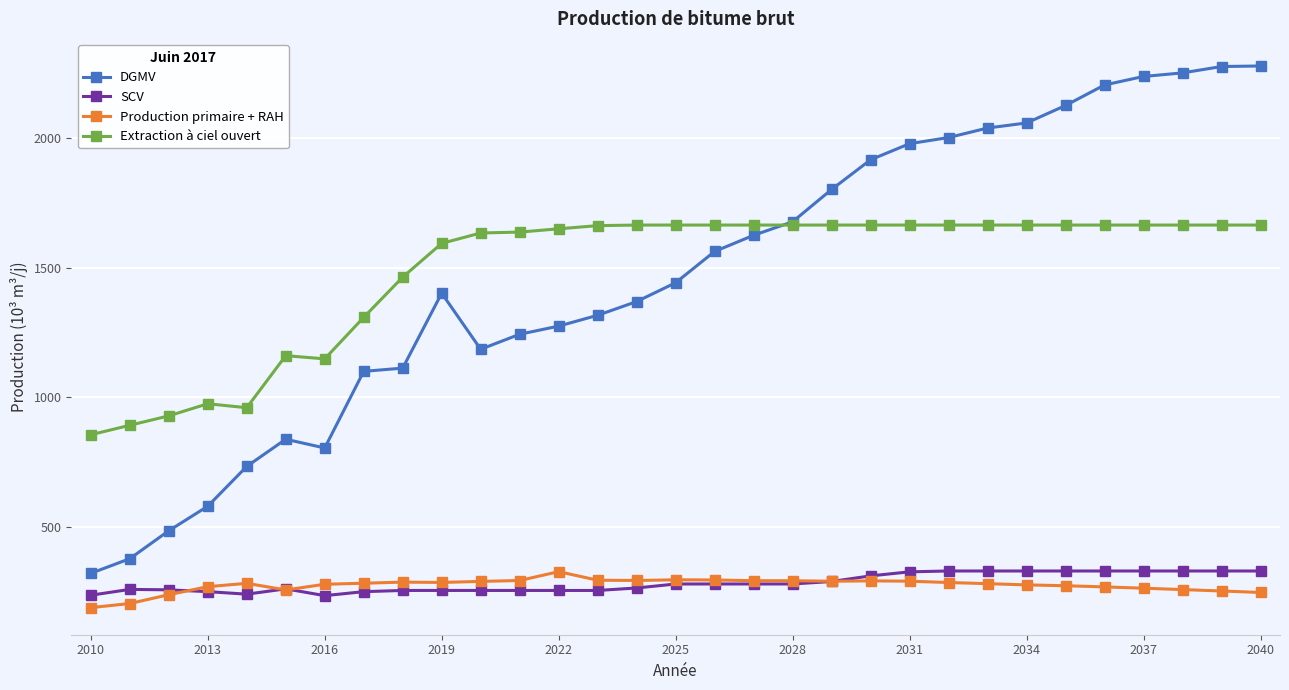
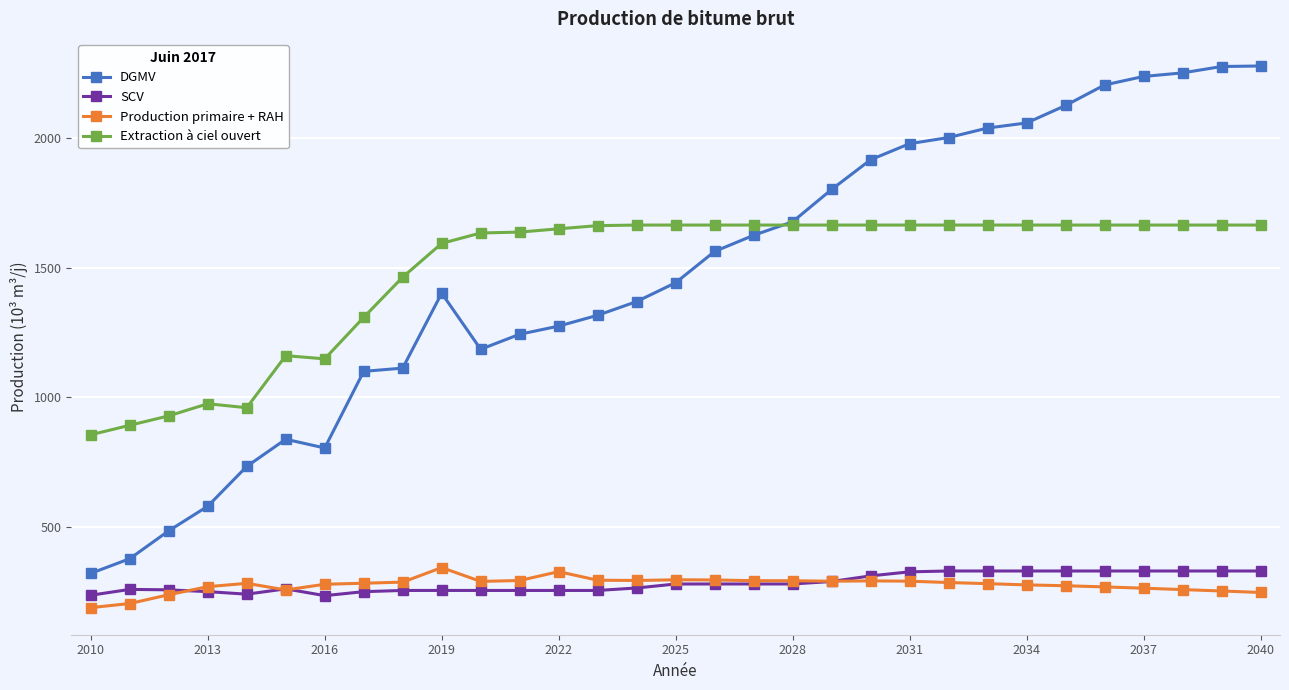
  {
    "DGMV": {
      "2010": 320,
      "2013": 580,
      "2016": 810,
      "2019": 1400,
      "2022": 1270,
      "2025": 1440,
      "2028": 1680,
      "2031": 1980,
      "2034": 2060,
      "2037": 2240,
      "2040": 2280
    },
    "SCV": {
      "2010": 240,
      "2013": 250,
      "2016": 240,
      "2019": 260,
      "2022": 260,
      "2025": 280,
      "2028": 280,
      "2031": 330,
      "2034": 330,
      "2037": 330,
      "2040": 330
    },
    "Production primaire + RAH": {
      "2010": 190,
      "2013": 270,
      "2016": 280,
-     "2019": 290,
+     "2019": 350,
      "2022": 330,
      "2025": 300,
      "2028": 290,
      "2031": 290,
      "2034": 280,
      "2037": 270,
      "2040": 250
    },
    "Extraction à ciel ouvert": {
      "2010": 860,
      "2013": 980,
      "2016": 1150,
      "2019": 1590,
      "2022": 1650,
      "2025": 1660,
      "2028": 1660,
      "2031": 1660,
      "2034": 1660,
      "2037": 1660,
      "2040": 1660
    }
  }
